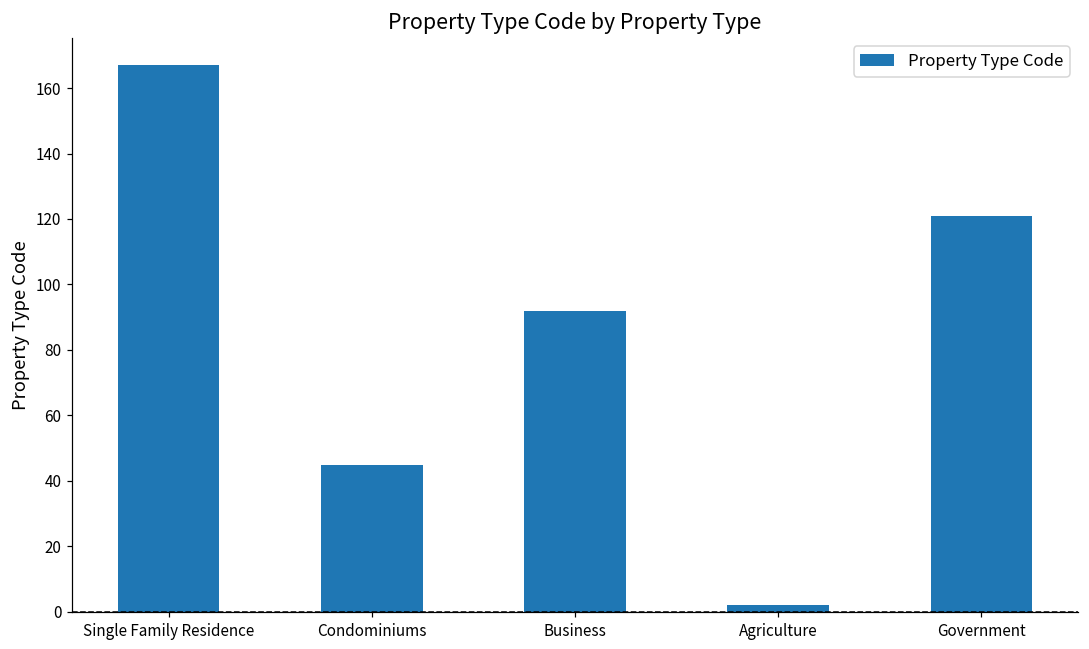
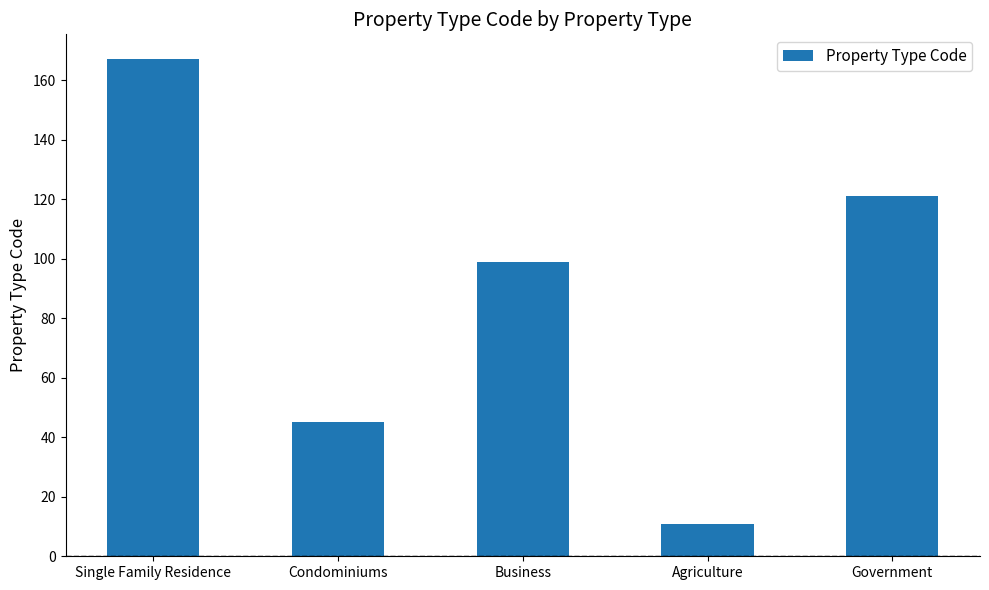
  {
    "Single Family Residence": 167,
    "Condominiums": 45,
-   "Business": 92,
-   "Agriculture": 2,
+   "Business": 99,
+   "Agriculture": 11,
    "Government": 121
  }
